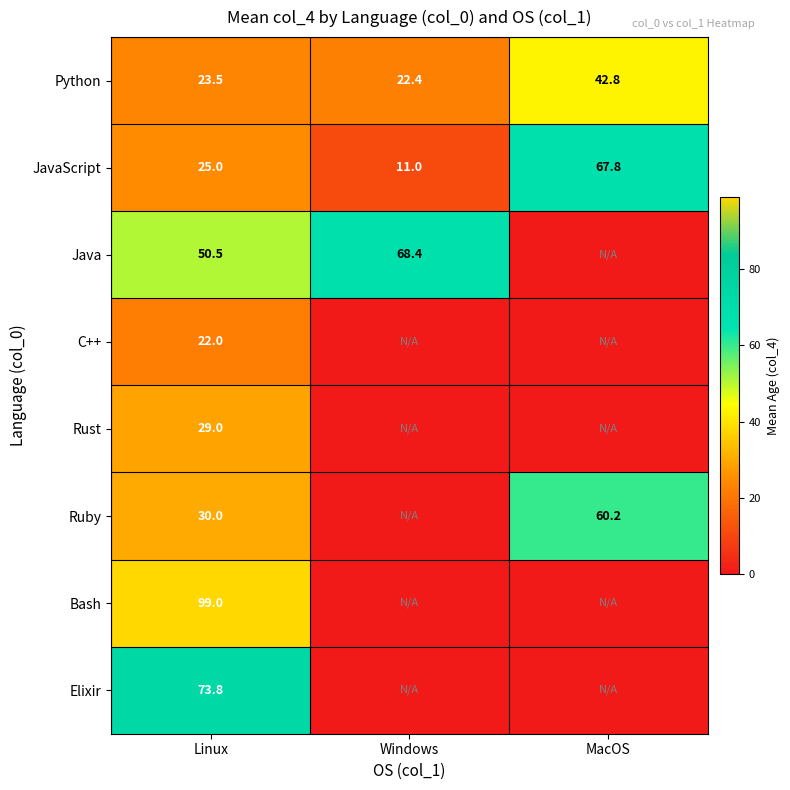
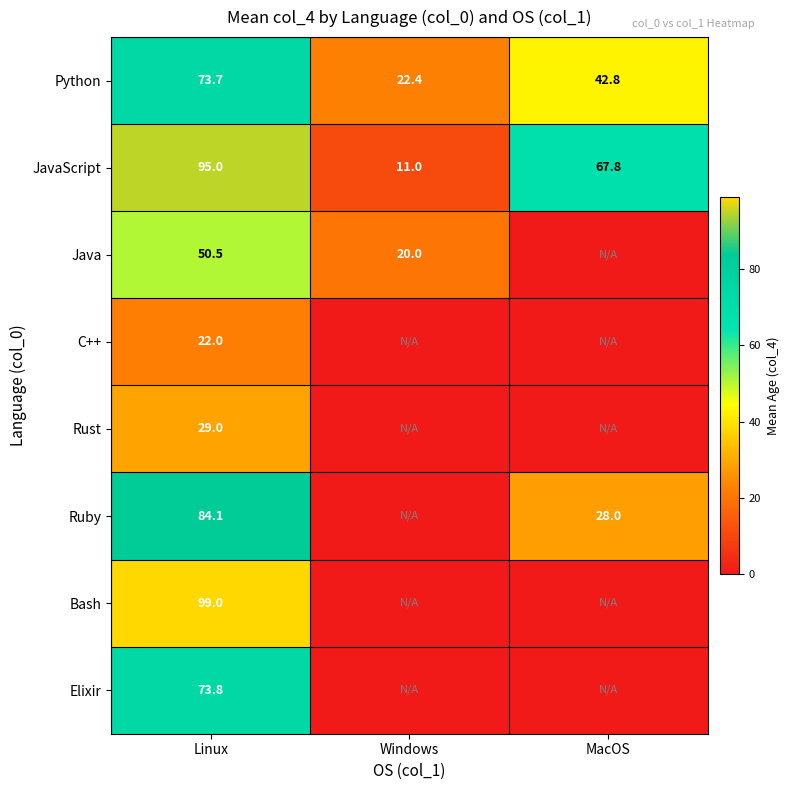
  {
    "Python": {
-     "Linux": 23.5,
+     "Linux": 73.7,
      "Windows": 22.4,
      "MacOS": 42.8
    },
    "JavaScript": {
-     "Linux": 25.0,
+     "Linux": 95.0,
      "Windows": 11.0,
      "MacOS": 67.8
    },
    "Java": {
      "Linux": 50.5,
-     "Windows": 68.4
+     "Windows": 20.0
    },
    "C++": {
      "Linux": 22.0
    },
    "Rust": {
      "Linux": 29.0
    },
    "Ruby": {
-     "Linux": 30.0,
-     "MacOS": 60.2
+     "Linux": 84.1,
+     "MacOS": 28.0
    },
    "Bash": {
      "Linux": 99.0
    },
    "Elixir": {
      "Linux": 73.8
    }
  }
